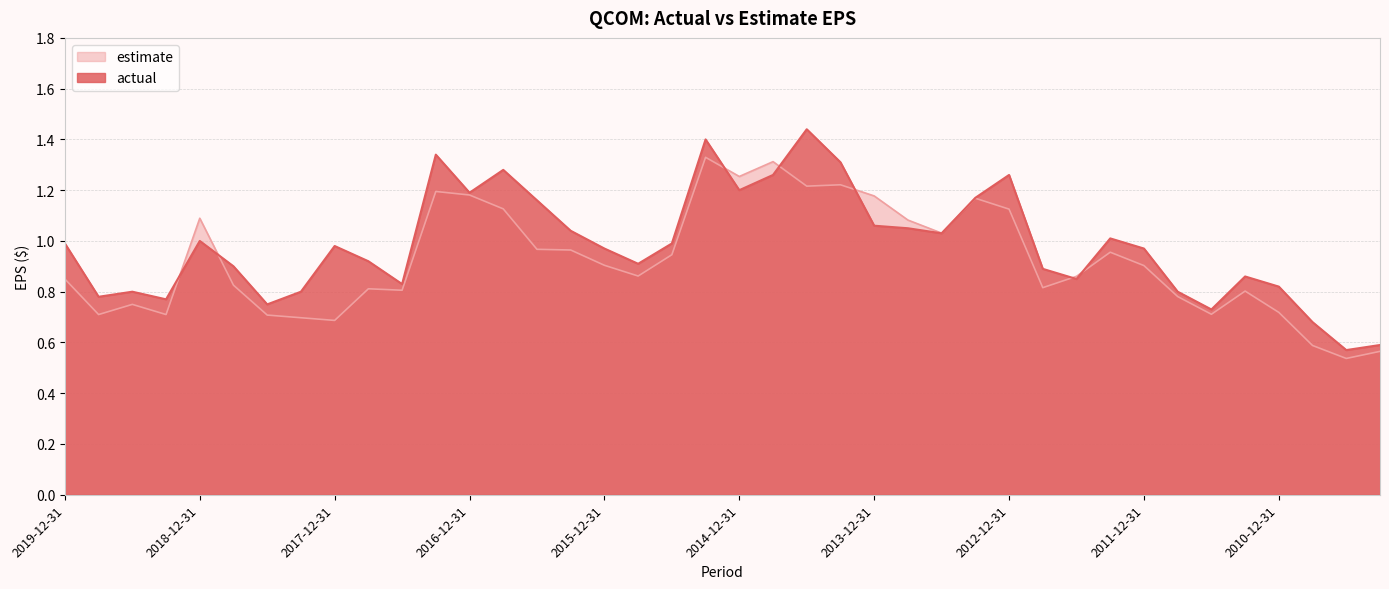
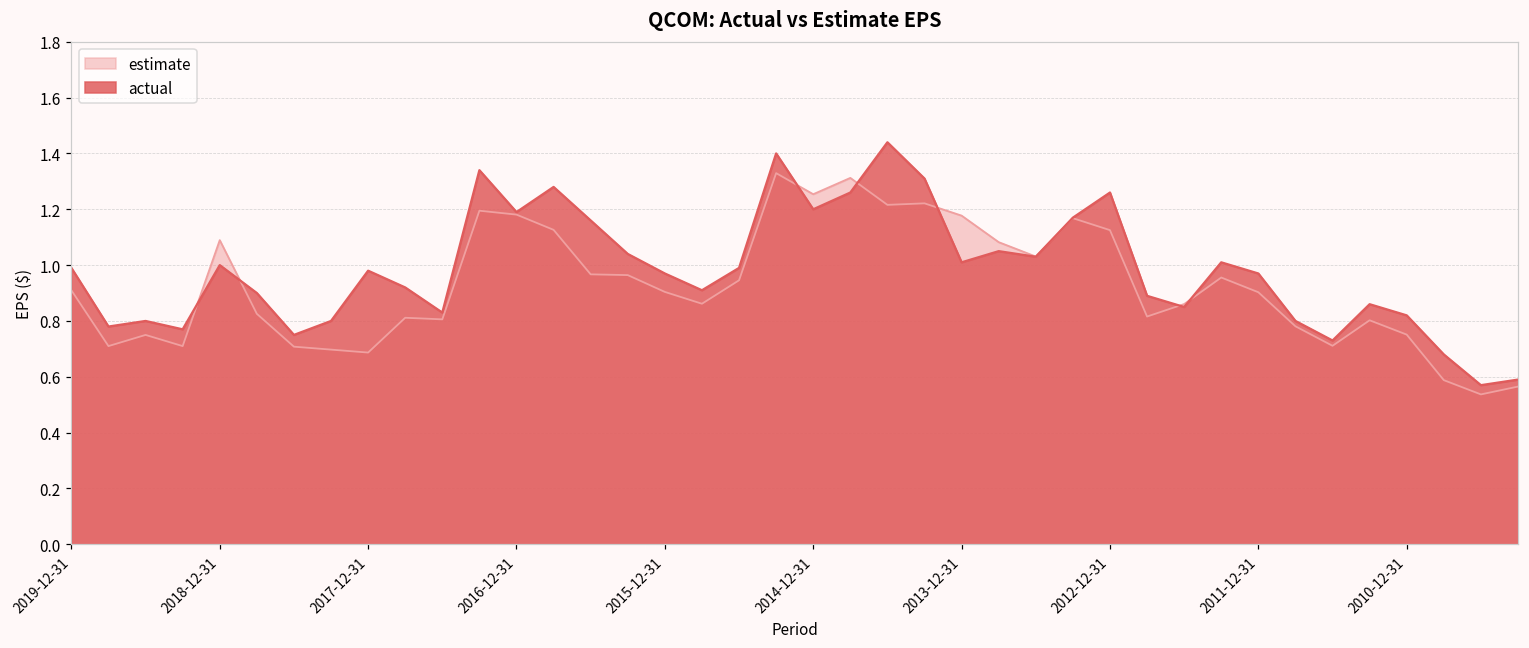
  {
    "estimate": {
-     "2019-12-31": 0.85,
+     "2019-12-31": 0.91,
      "2018-12-31": 1.09,
      "2017-12-31": 0.69,
      "2015-12-31": 0.90,
      "2014-12-31": 1.25,
      "2013-12-31": 1.18,
      "2012-12-31": 1.13,
      "2011-12-31": 0.90,
-     "2010-12-31": 0.72
+     "2010-12-31": 0.75
    },
    "actual": {
      "2019-12-31": 0.99,
      "2018-12-31": 1.00,
      "2017-12-31": 0.98,
      "2015-12-31": 0.97,
      "2014-12-31": 1.20,
-     "2013-12-31": 1.06,
+     "2013-12-31": 1.01,
      "2012-12-31": 1.26,
      "2011-12-31": 0.97,
      "2010-12-31": 0.82
    }
  }
